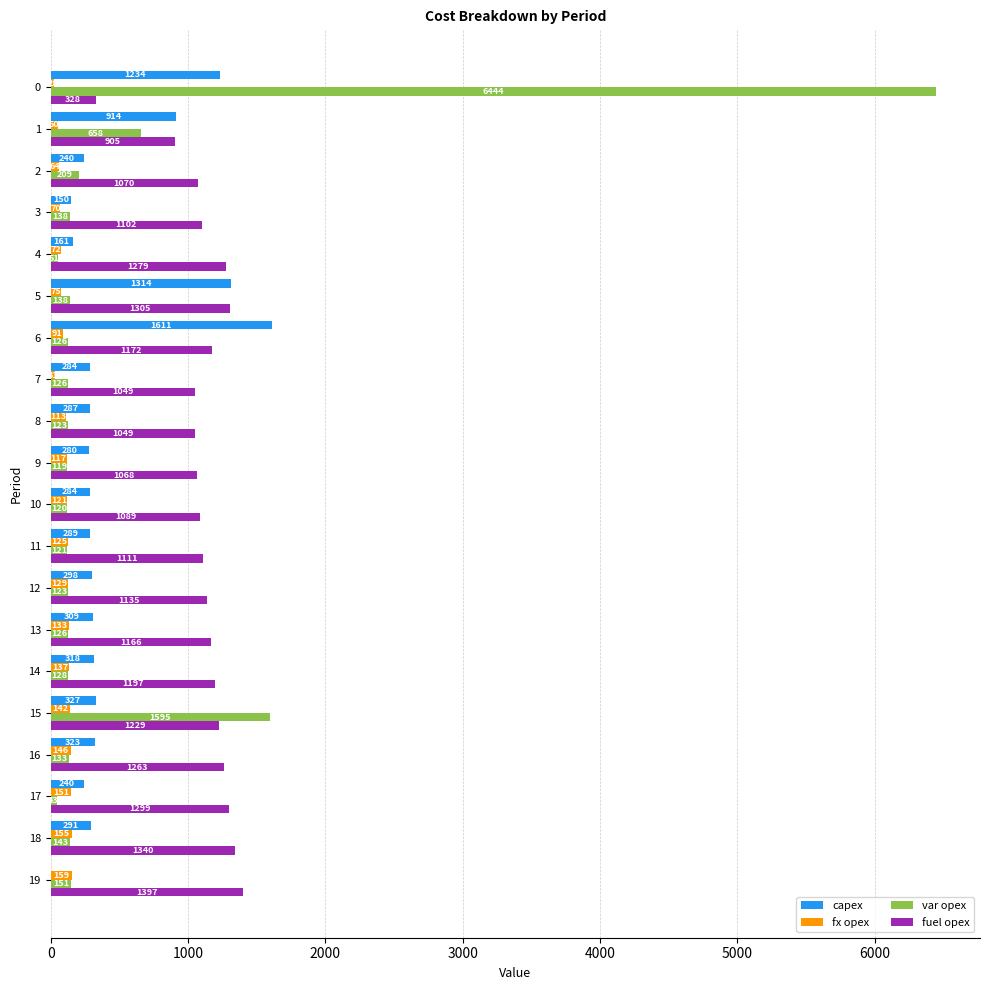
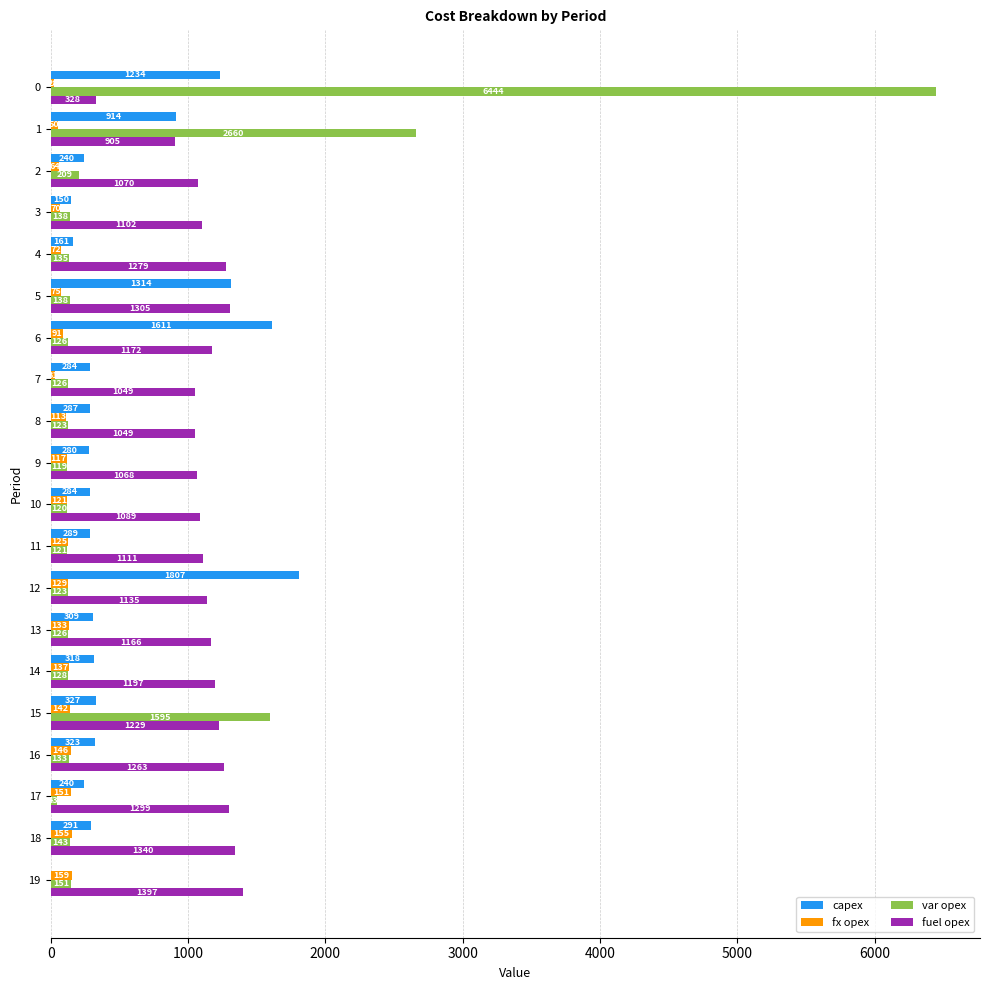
  {
    "capex": {
      "0": 1234,
      "1": 914,
      "2": 240,
      "3": 150,
      "4": 161,
      "5": 1314,
      "6": 1611,
      "7": 284,
      "8": 287,
      "9": 280,
      "10": 284,
      "11": 289,
-     "12": 298,
+     "12": 1807,
      "13": 309,
      "14": 318,
      "15": 327,
      "16": 323,
      "17": 240,
      "18": 291
    },
    "fx opex": {
      "1": 50,
      "2": 64,
      "3": 70,
      "4": 72,
      "5": 75,
      "6": 91,
      "8": 113,
      "9": 117,
      "10": 121,
      "11": 125,
      "12": 129,
      "13": 133,
      "14": 137,
      "15": 142,
      "16": 146,
      "17": 151,
      "18": 155,
      "19": 159
    },
    "var opex": {
      "0": 6444,
-     "1": 658,
+     "1": 2660,
      "2": 209,
      "3": 138,
-     "4": 51,
+     "4": 135,
      "5": 138,
      "6": 126,
      "7": 126,
      "8": 123,
      "9": 119,
      "10": 120,
      "11": 121,
      "12": 123,
      "13": 126,
      "14": 128,
      "15": 1595,
      "16": 133,
      "18": 143,
      "19": 151
    },
    "fuel opex": {
      "0": 328,
      "1": 905,
      "2": 1070,
      "3": 1102,
      "4": 1279,
      "5": 1305,
      "6": 1172,
      "7": 1049,
      "8": 1049,
      "9": 1068,
      "10": 1089,
      "11": 1111,
      "12": 1135,
      "13": 1166,
      "14": 1197,
      "15": 1229,
      "16": 1263,
      "17": 1299,
      "18": 1340,
      "19": 1397
    }
  }
